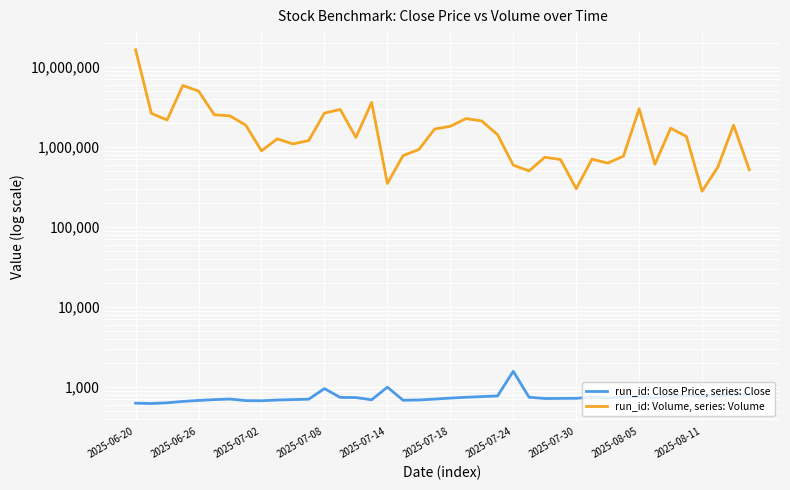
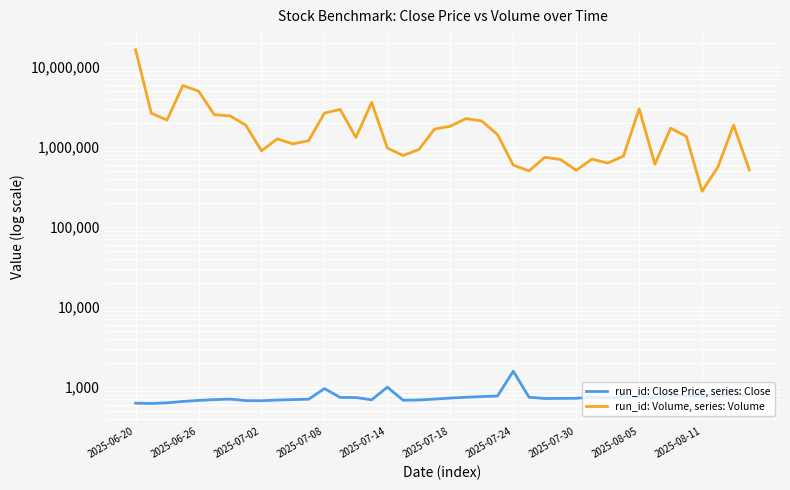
  {
    "run_id: Close Price, series: Close": {
      "2025-06-20": "600",
      "2025-06-26": "700",
      "2025-07-02": "700",
      "2025-07-08": "1,000",
      "2025-07-14": "1,000",
      "2025-07-18": "700",
      "2025-07-24": "1,600",
      "2025-07-30": "700"
    },
    "run_id: Volume, series: Volume": {
      "2025-06-20": "16,000,000",
      "2025-06-26": "5,000,000",
      "2025-07-02": "900,000",
      "2025-07-08": "2,600,000",
-     "2025-07-14": "300,000",
+     "2025-07-14": "1,000,000",
      "2025-07-18": "1,800,000",
      "2025-07-24": "600,000",
-     "2025-07-30": "300,000",
+     "2025-07-30": "500,000",
      "2025-08-05": "3,000,000",
      "2025-08-11": "280,000"
    }
  }
